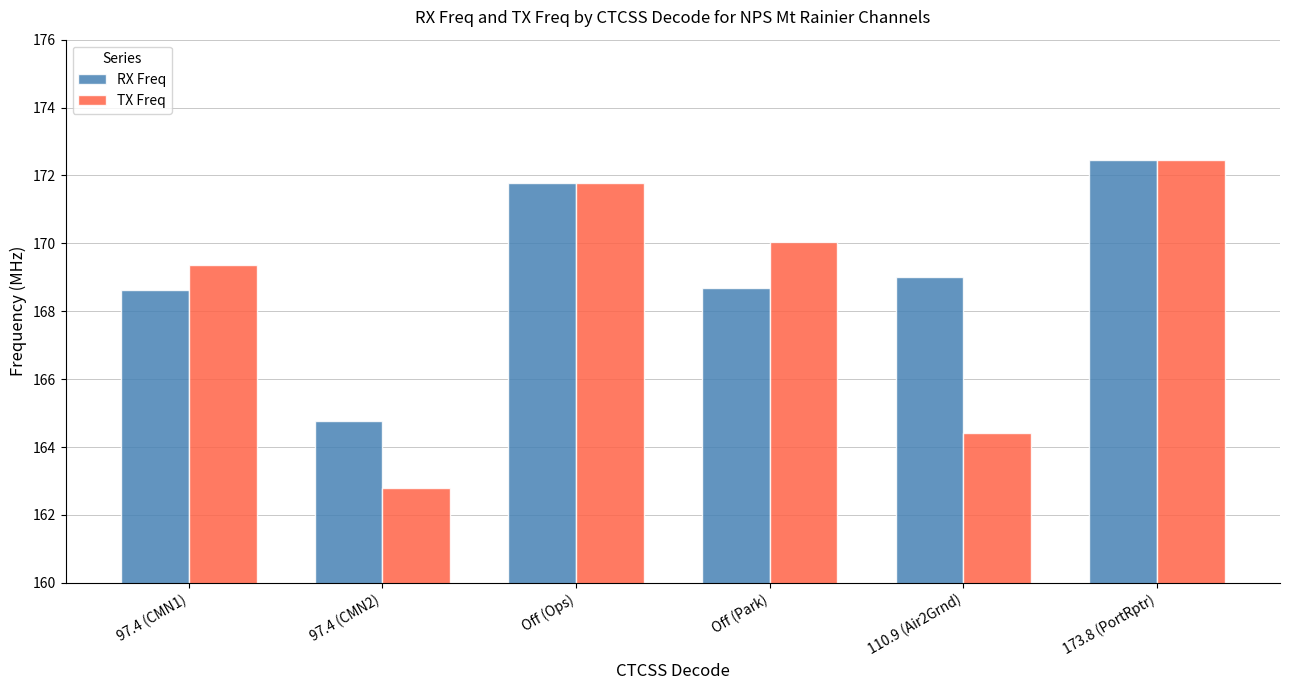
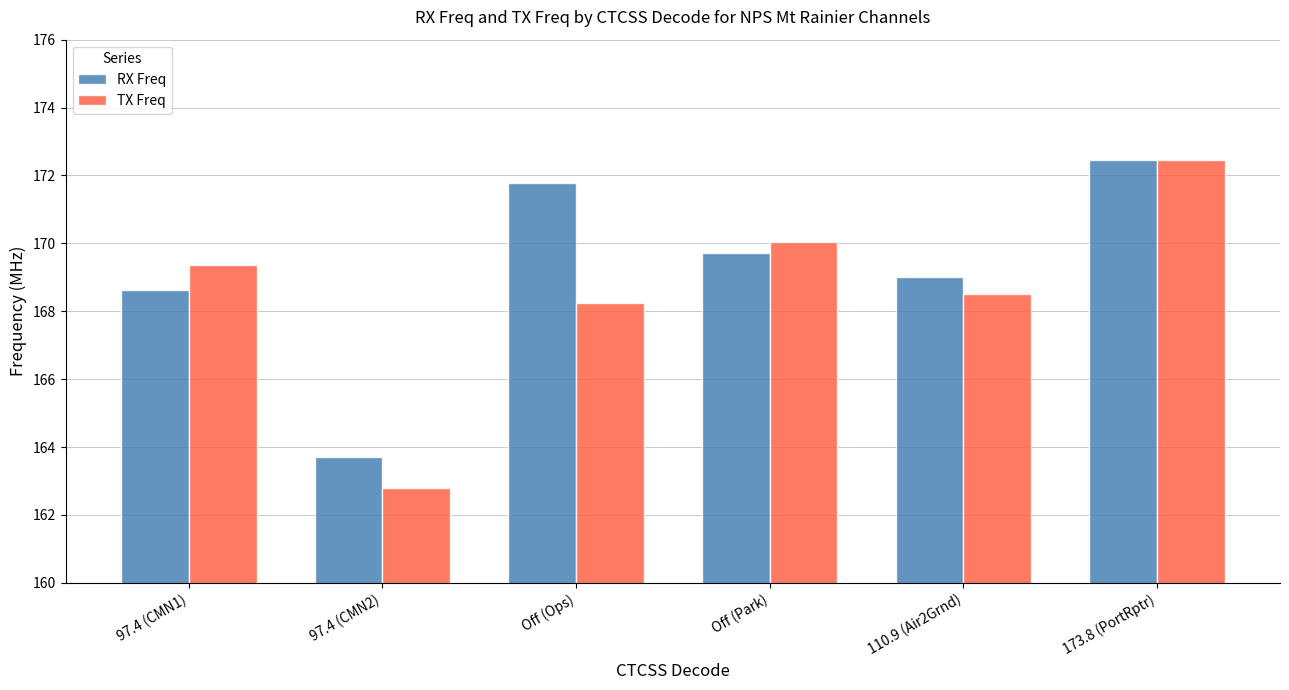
  {
    "RX Freq": {
      "97.4 (CMN1)": 168.6,
-     "97.4 (CMN2)": 164.8,
+     "97.4 (CMN2)": 163.7,
      "Off (Ops)": 171.8,
-     "Off (Park)": 168.7,
+     "Off (Park)": 169.7,
      "110.9 (Air2Grnd)": 169.0,
      "173.8 (PortRptr)": 172.5
    },
    "TX Freq": {
      "97.4 (CMN1)": 169.4,
      "97.4 (CMN2)": 162.8,
-     "Off (Ops)": 171.8,
+     "Off (Ops)": 168.2,
      "Off (Park)": 170.1,
-     "110.9 (Air2Grnd)": 164.4,
+     "110.9 (Air2Grnd)": 168.5,
      "173.8 (PortRptr)": 172.5
    }
  }
